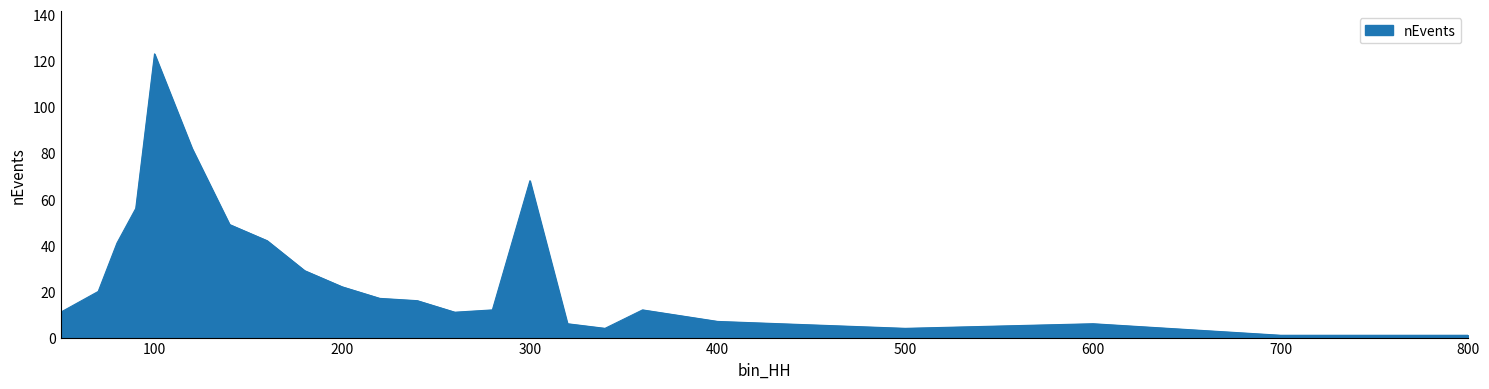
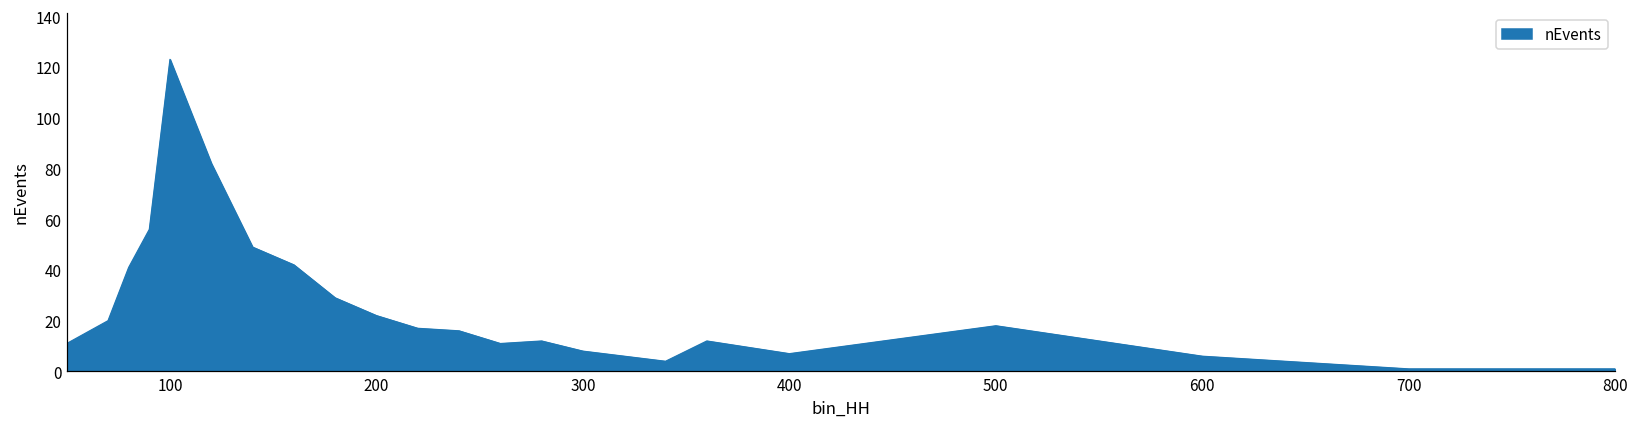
  {
    "100": 123,
    "200": 22,
-   "300": 68,
+   "300": 8,
    "400": 7,
-   "500": 4,
+   "500": 18,
    "600": 6,
    "700": 1,
    "800": 1
  }
